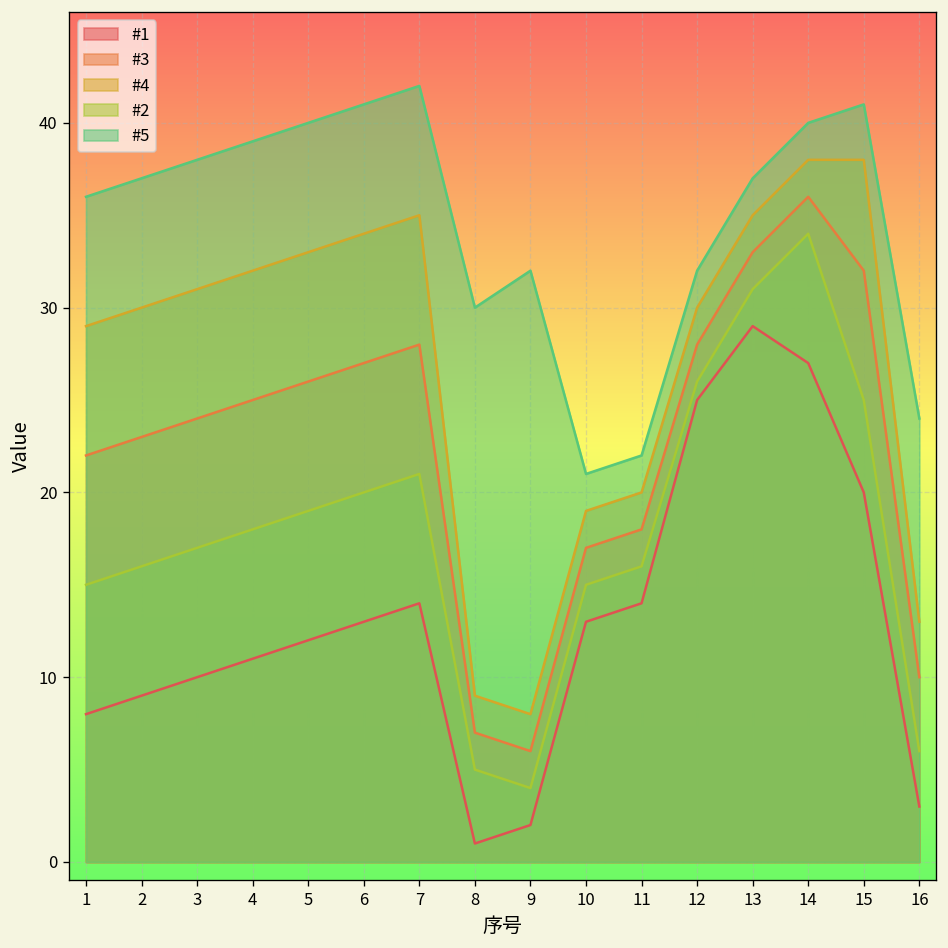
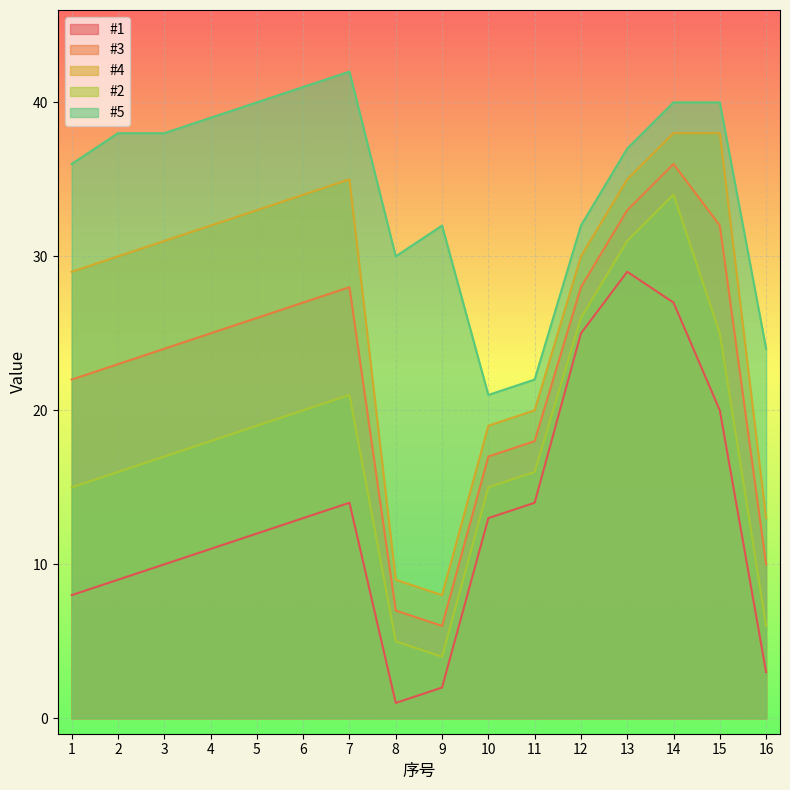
  {
    "#5": {
      "1": 36,
-     "2": 37,
+     "2": 38,
      "3": 38,
      "4": 39,
      "5": 40,
      "6": 41,
      "7": 42,
      "8": 30,
      "9": 32,
      "10": 21,
      "11": 22,
      "12": 32,
      "13": 37,
      "14": 40,
-     "15": 41,
+     "15": 40,
      "16": 24
    }
  }
